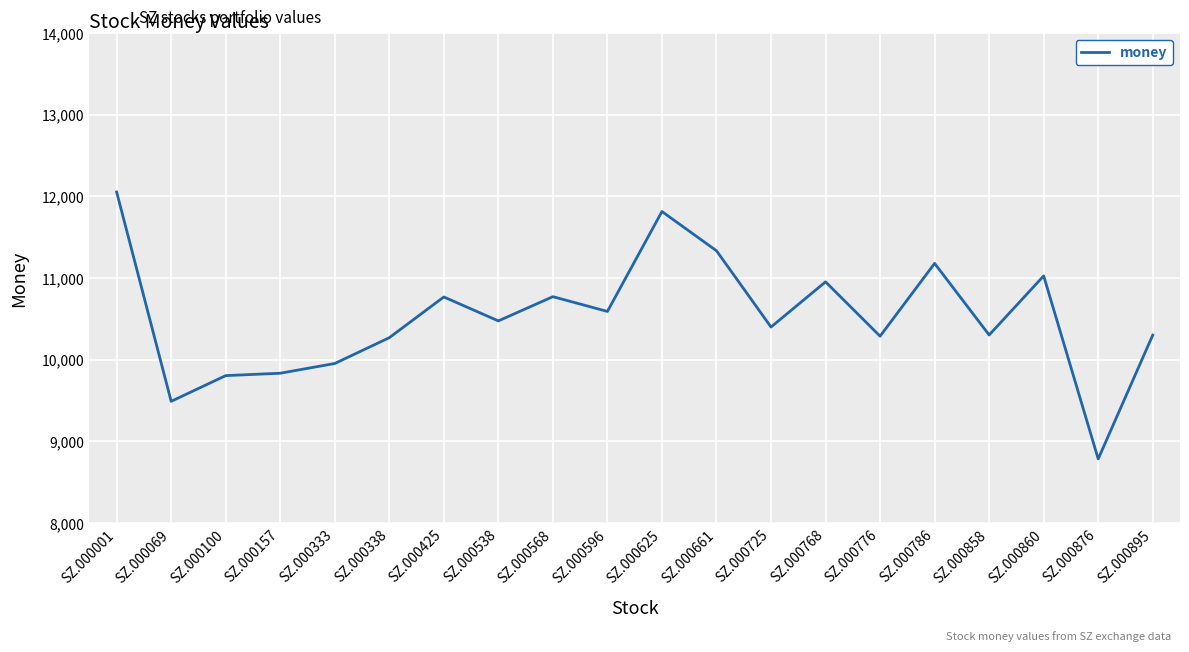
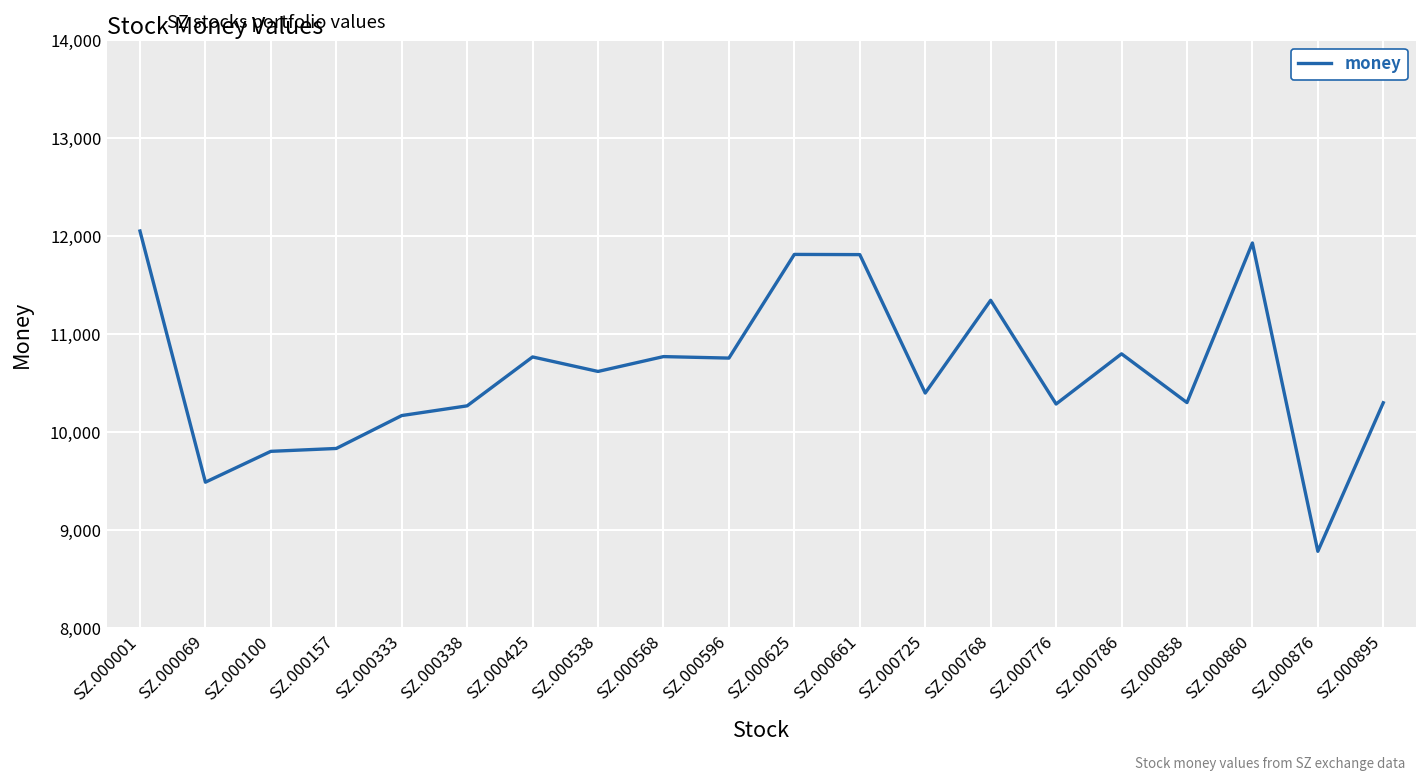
  {
    "SZ.000001": "12,100",
    "SZ.000069": "9,500",
    "SZ.000100": "9,800",
    "SZ.000157": "9,800",
-   "SZ.000333": "10,000",
+   "SZ.000333": "10,200",
    "SZ.000338": "10,300",
    "SZ.000425": "10,800",
-   "SZ.000538": "10,500",
+   "SZ.000538": "10,600",
    "SZ.000568": "10,800",
-   "SZ.000596": "10,600",
+   "SZ.000596": "10,800",
    "SZ.000625": "11,800",
-   "SZ.000661": "11,300",
+   "SZ.000661": "11,800",
    "SZ.000725": "10,400",
-   "SZ.000768": "11,000",
+   "SZ.000768": "11,300",
    "SZ.000776": "10,300",
-   "SZ.000786": "11,200",
+   "SZ.000786": "10,800",
    "SZ.000858": "10,300",
-   "SZ.000860": "11,000",
+   "SZ.000860": "11,900",
    "SZ.000876": "8,800",
    "SZ.000895": "10,300"
  }
